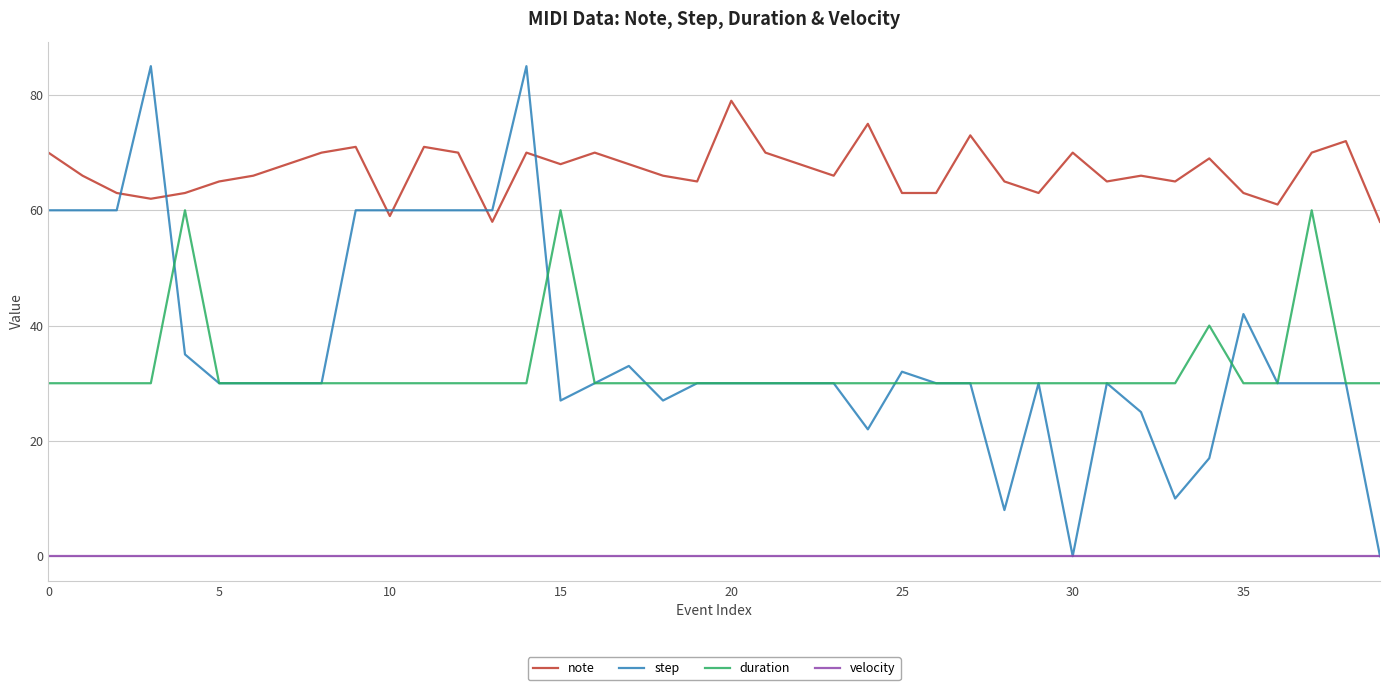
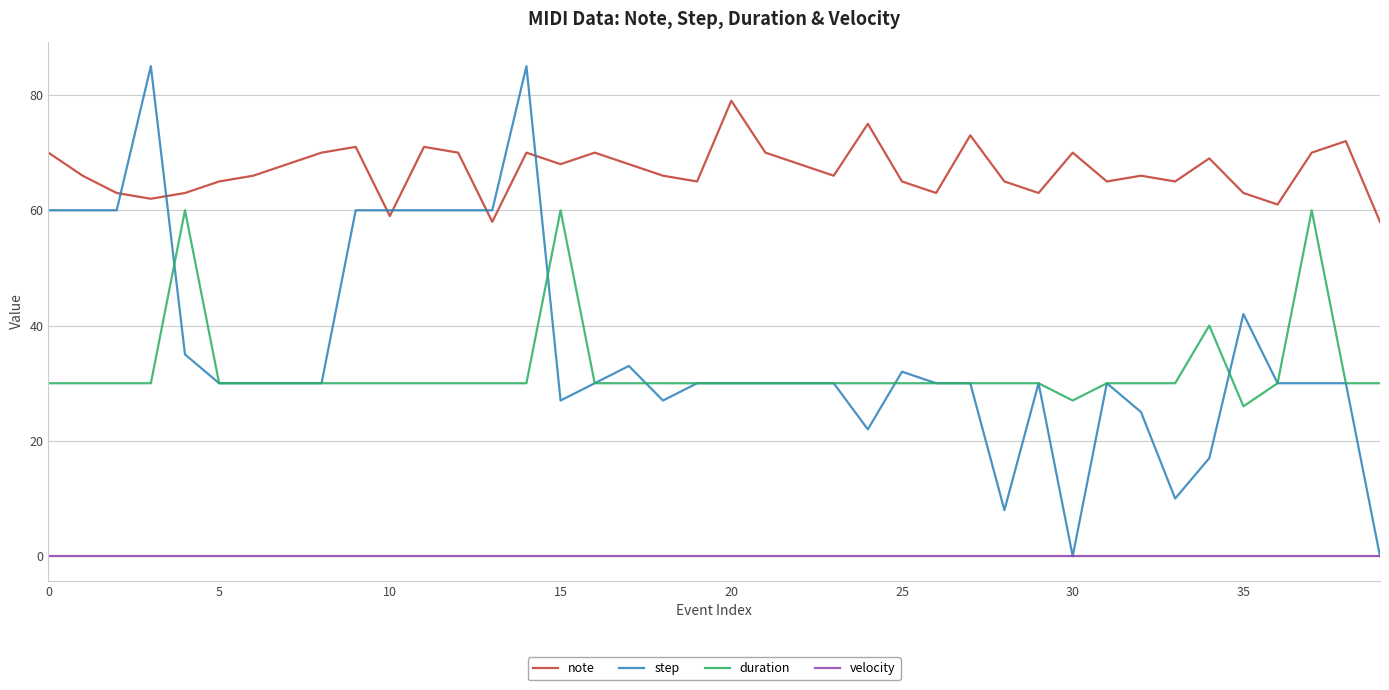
  {
    "note": {
      "0": 70,
      "5": 65,
      "10": 59,
      "15": 68,
      "20": 79,
-     "25": 63,
+     "25": 65,
      "30": 70,
      "35": 63
    },
    "step": {
      "0": 60,
      "10": 60,
      "15": 27,
      "25": 32,
      "35": 42
    },
    "duration": {
      "0": 30,
      "10": 30,
      "15": 60,
      "25": 30,
-     "30": 30,
-     "35": 30
+     "30": 27,
+     "35": 26
    },
    "velocity": {
      "0": 0,
      "5": 0,
      "10": 0,
      "15": 0,
      "20": 0,
      "25": 0,
      "35": 0
    }
  }
